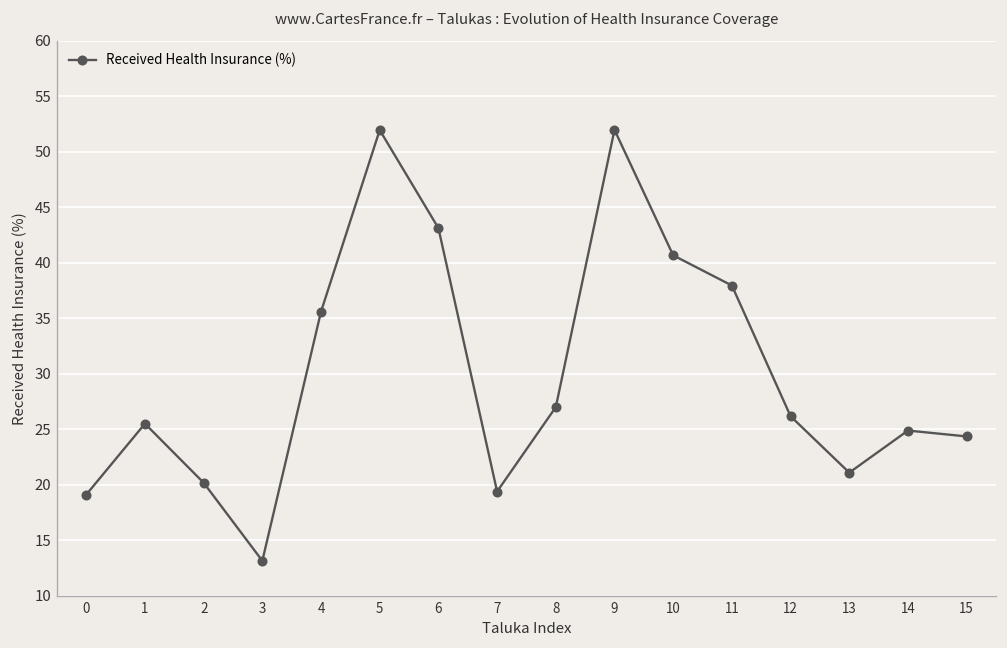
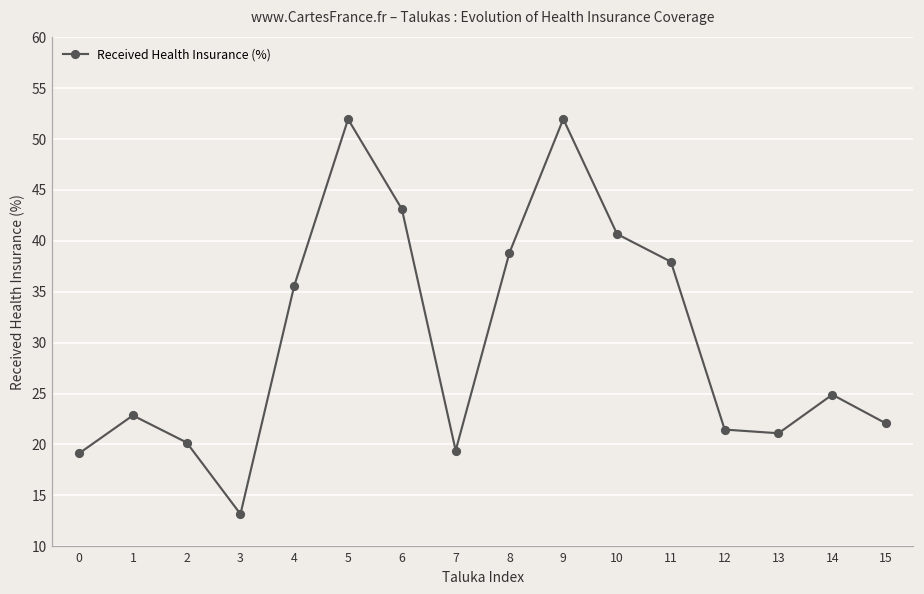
  {
    "0": 19,
-   "1": 26,
+   "1": 23,
    "2": 20,
    "3": 13,
    "4": 36,
    "5": 52,
    "6": 43,
    "7": 19,
-   "8": 27,
+   "8": 39,
    "9": 52,
    "10": 41,
    "11": 38,
-   "12": 26,
+   "12": 21,
    "13": 21,
    "14": 25,
-   "15": 24
+   "15": 22
  }
